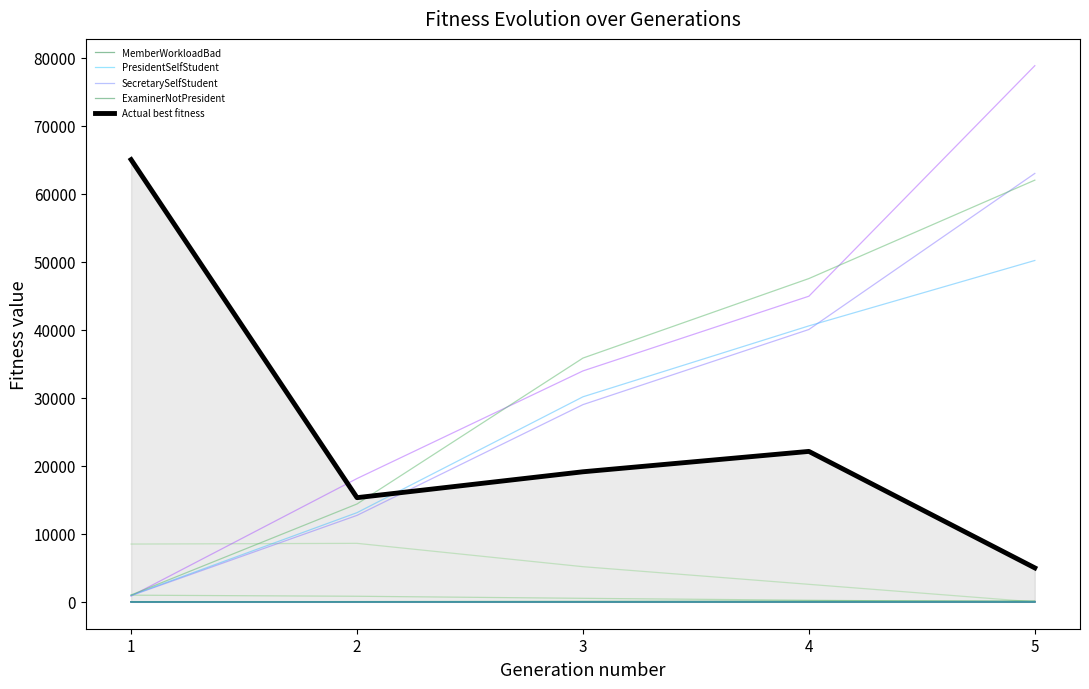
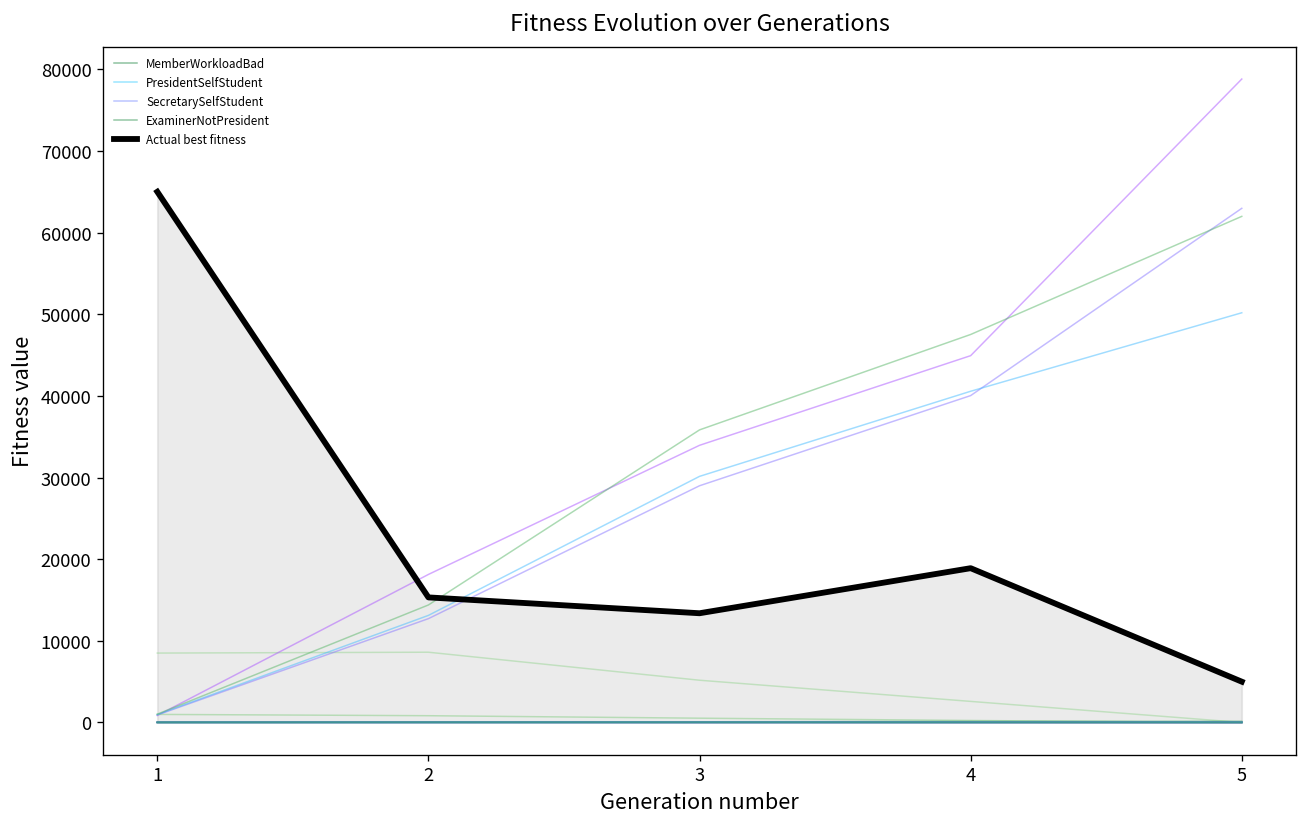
  {
    "Actual best fitness": {
      "1": 65000,
      "2": 15000,
-     "3": 19000,
-     "4": 22000,
+     "3": 13000,
+     "4": 19000,
      "5": 5000
    }
  }
